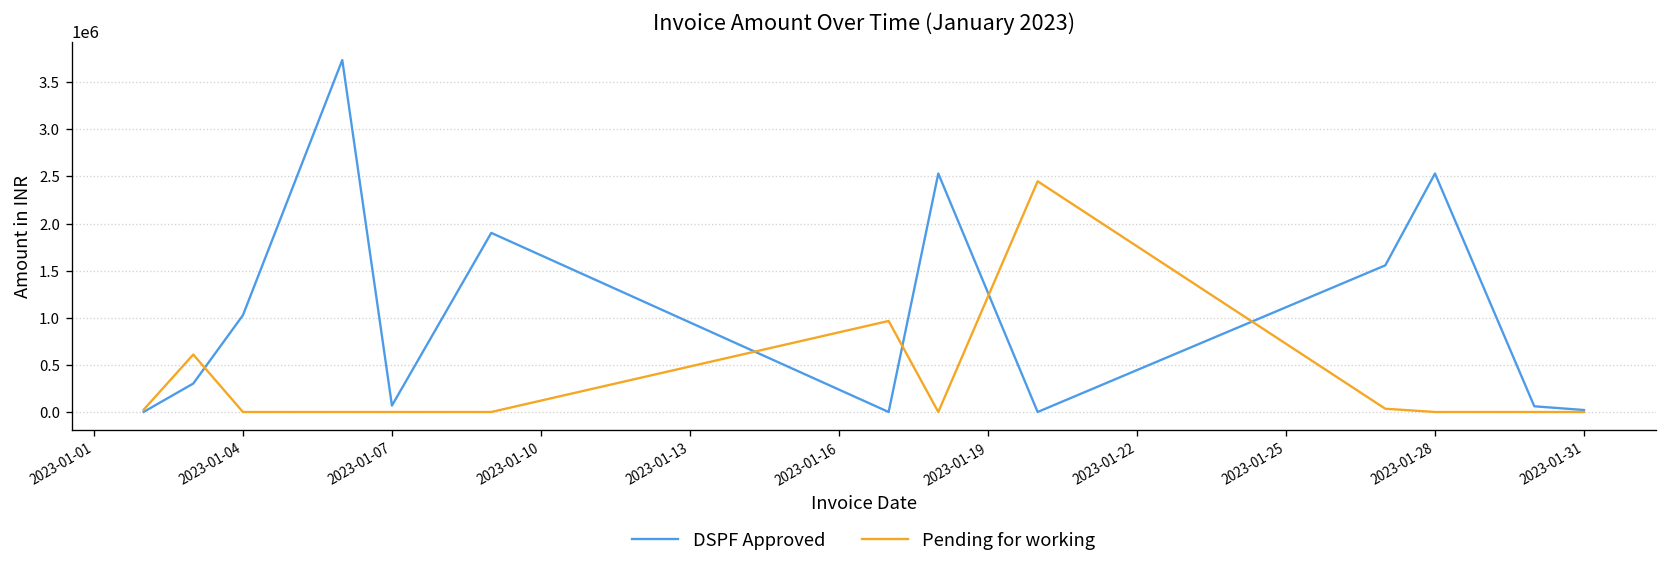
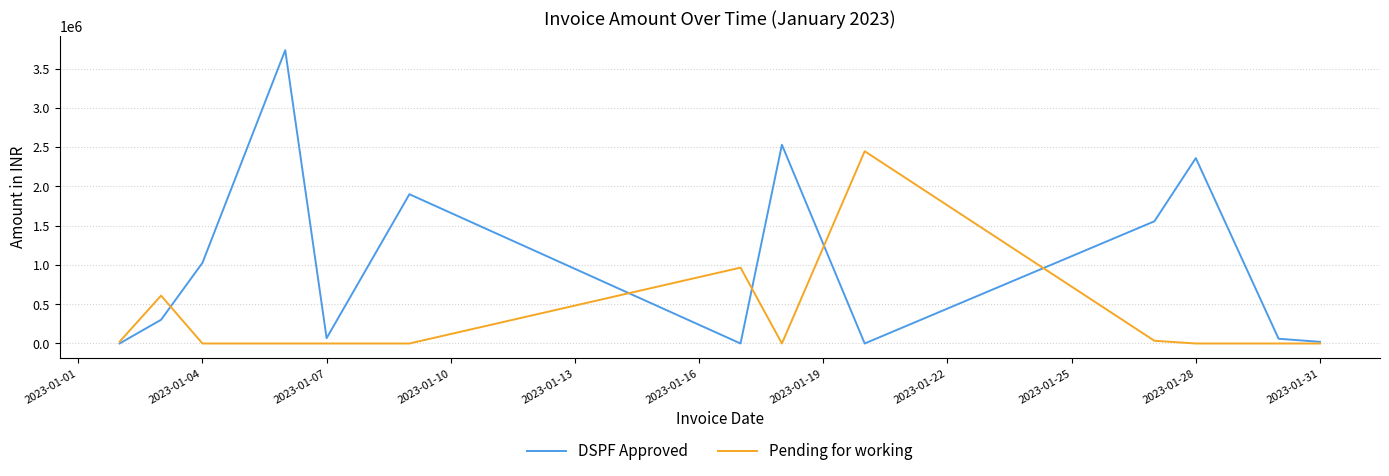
  {
    "DSPF Approved": {
      "2023-01-04": 1000000,
      "2023-01-07": 100000,
-     "2023-01-28": 2500000
+     "2023-01-28": 2400000
    },
    "Pending for working": {
      "2023-01-04": 0,
      "2023-01-07": 0,
      "2023-01-28": 0
    }
  }
